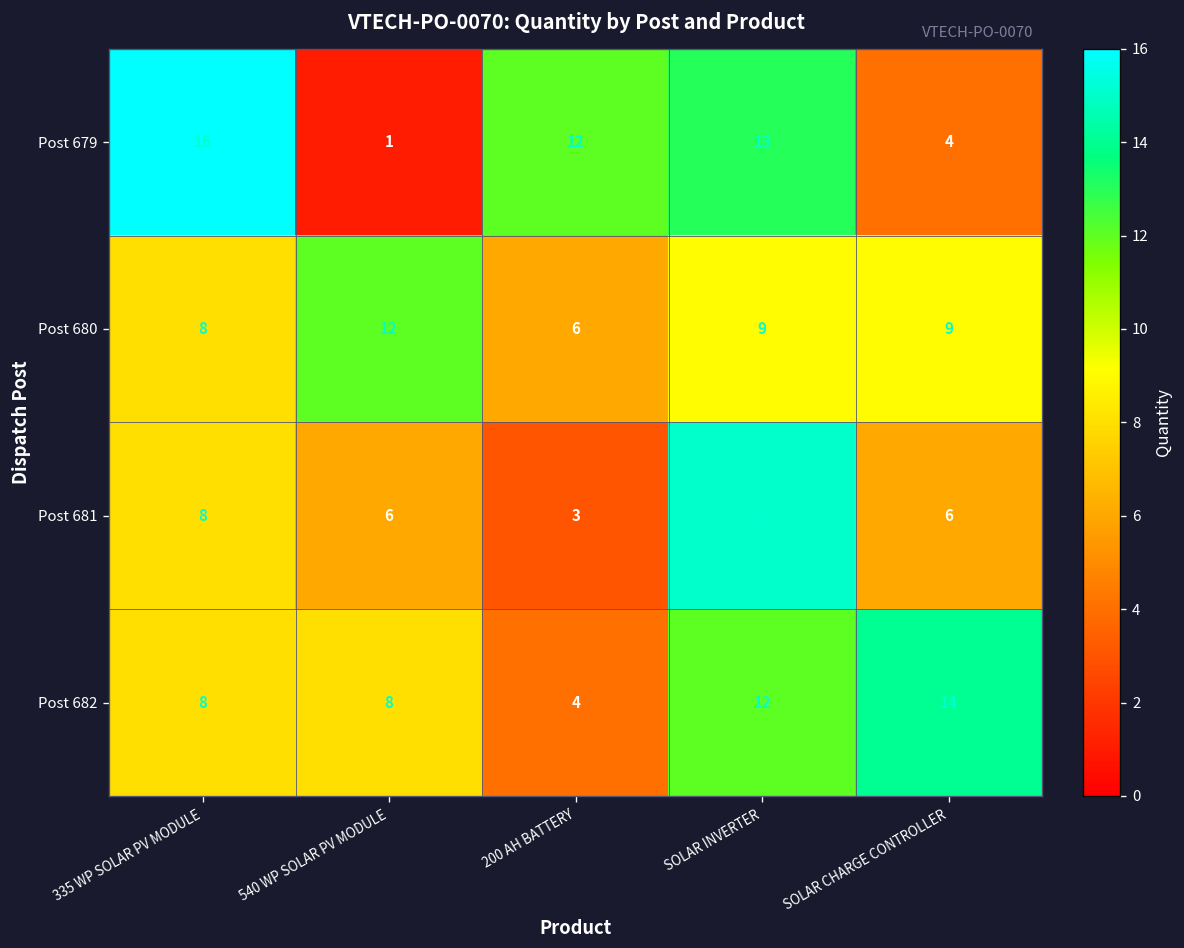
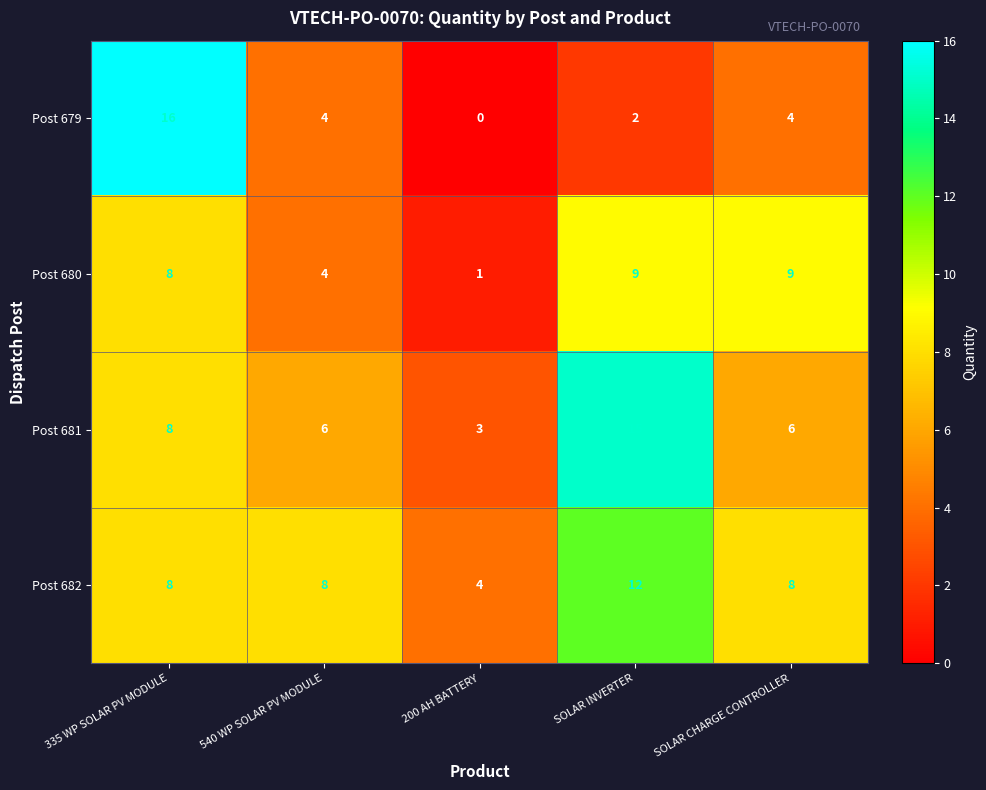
  {
    "Post 679": {
      "335 WP SOLAR PV MODULE": 16,
-     "540 WP SOLAR PV MODULE": 1,
-     "200 AH BATTERY": 12,
-     "SOLAR INVERTER": 13,
+     "540 WP SOLAR PV MODULE": 4,
+     "200 AH BATTERY": 0,
+     "SOLAR INVERTER": 2,
      "SOLAR CHARGE CONTROLLER": 4
    },
    "Post 680": {
      "335 WP SOLAR PV MODULE": 8,
-     "540 WP SOLAR PV MODULE": 12,
-     "200 AH BATTERY": 6,
+     "540 WP SOLAR PV MODULE": 4,
+     "200 AH BATTERY": 1,
      "SOLAR INVERTER": 9,
      "SOLAR CHARGE CONTROLLER": 9
    },
    "Post 681": {
      "335 WP SOLAR PV MODULE": 8,
      "540 WP SOLAR PV MODULE": 6,
      "200 AH BATTERY": 3,
      "SOLAR CHARGE CONTROLLER": 6
    },
    "Post 682": {
      "335 WP SOLAR PV MODULE": 8,
      "540 WP SOLAR PV MODULE": 8,
      "200 AH BATTERY": 4,
      "SOLAR INVERTER": 12,
-     "SOLAR CHARGE CONTROLLER": 14
+     "SOLAR CHARGE CONTROLLER": 8
    }
  }
